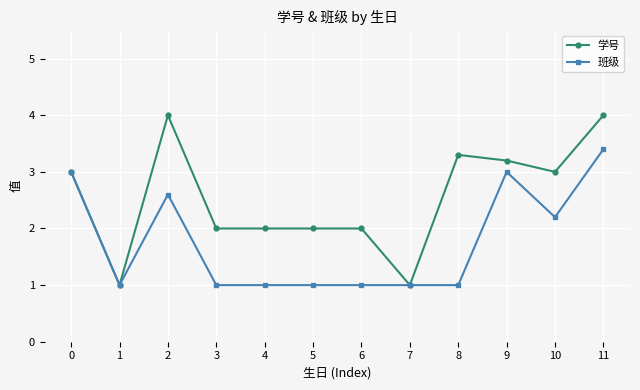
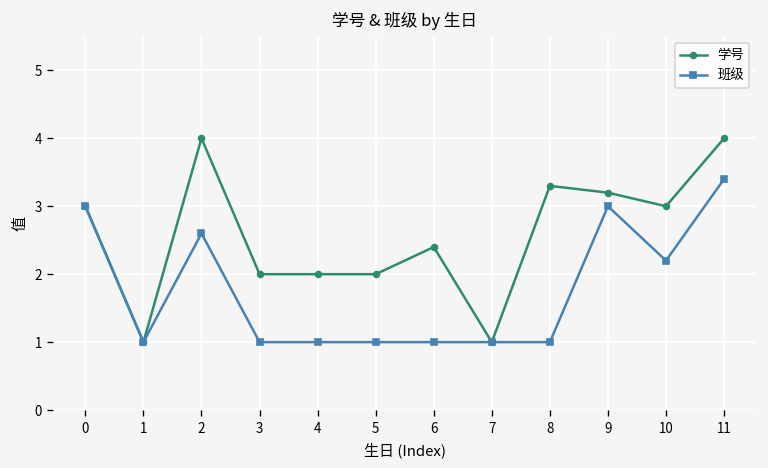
  {
    "学号": {
      "2": 4.0,
      "3": 2.0,
      "4": 2.0,
      "5": 2.0,
-     "6": 2.0,
+     "6": 2.4,
      "8": 3.3,
      "9": 3.2,
      "10": 3.0,
      "11": 4.0
    },
    "班级": {
      "2": 2.6,
      "3": 1.0,
      "4": 1.0,
      "5": 1.0,
      "6": 1.0,
      "8": 1.0,
      "9": 3.0,
      "10": 2.2,
      "11": 3.4
    }
  }
